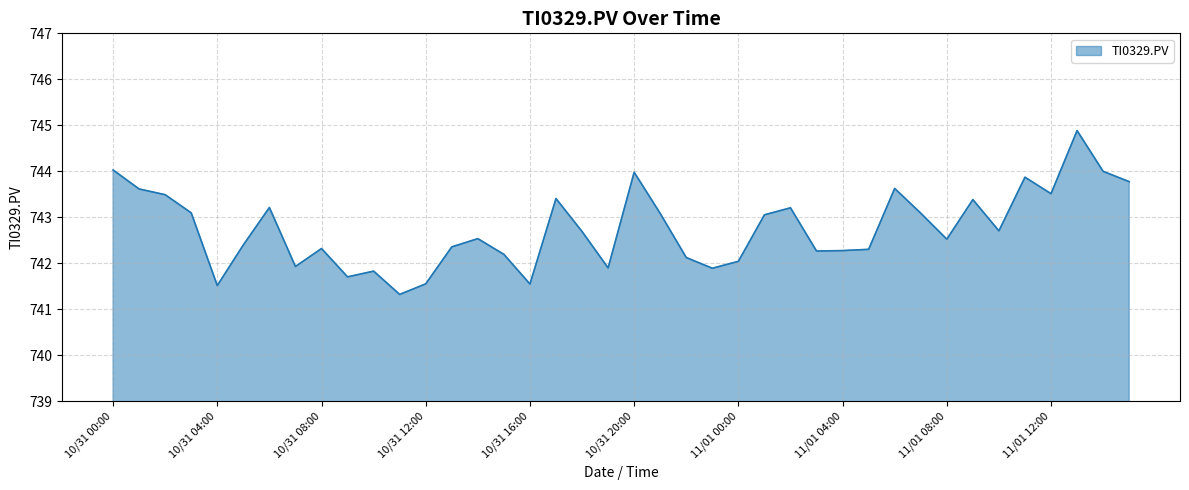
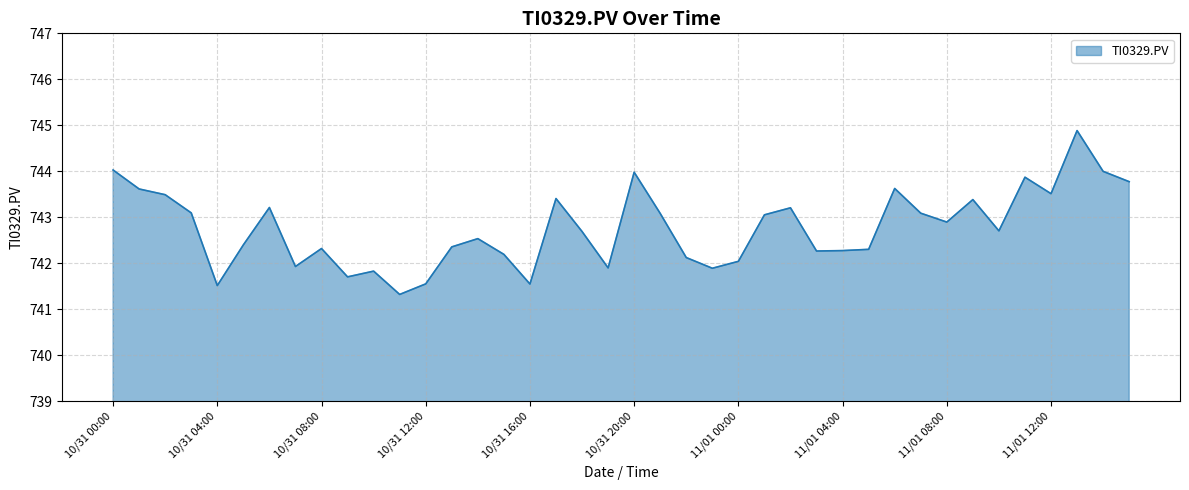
  {
    "10/31 00:00": 744.0,
    "10/31 04:00": 741.5,
    "10/31 08:00": 742.3,
    "10/31 12:00": 741.6,
    "10/31 16:00": 741.6,
    "10/31 20:00": 744.0,
    "11/01 00:00": 742.0,
    "11/01 04:00": 742.3,
-   "11/01 08:00": 742.5,
+   "11/01 08:00": 742.9,
    "11/01 12:00": 743.5
  }
